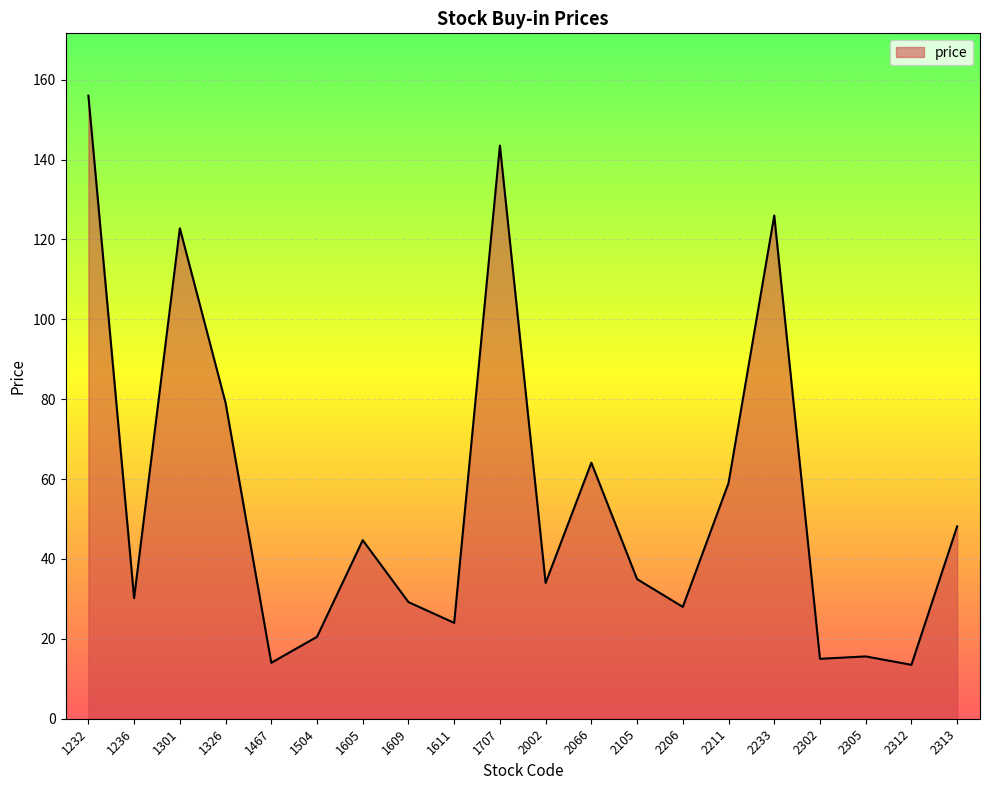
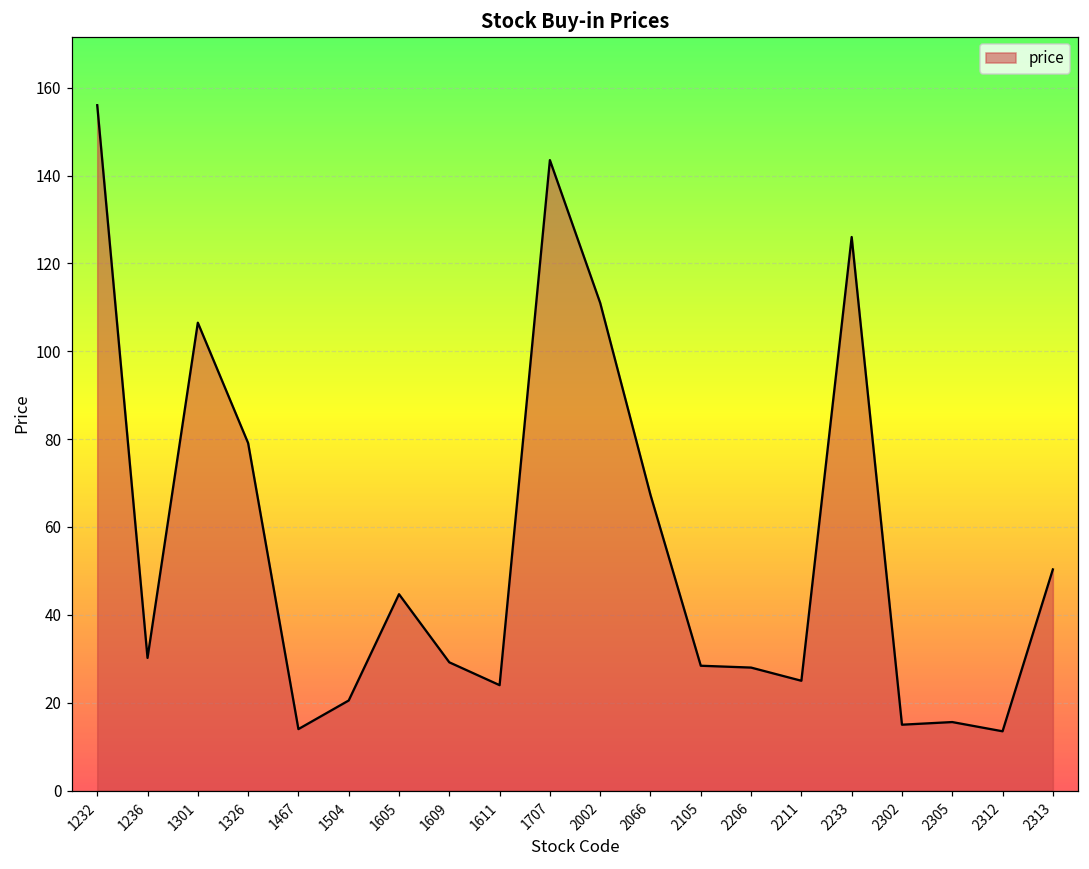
  {
    "1232": 156,
    "1236": 30,
-   "1301": 123,
+   "1301": 107,
    "1326": 79,
    "1467": 14,
    "1504": 21,
    "1605": 45,
    "1609": 29,
    "1611": 24,
    "1707": 144,
-   "2002": 34,
-   "2066": 64,
-   "2105": 35,
+   "2002": 111,
+   "2066": 67,
+   "2105": 28,
    "2206": 28,
-   "2211": 59,
+   "2211": 25,
    "2233": 126,
    "2302": 15,
    "2305": 16,
    "2312": 14,
-   "2313": 48
+   "2313": 50
  }
